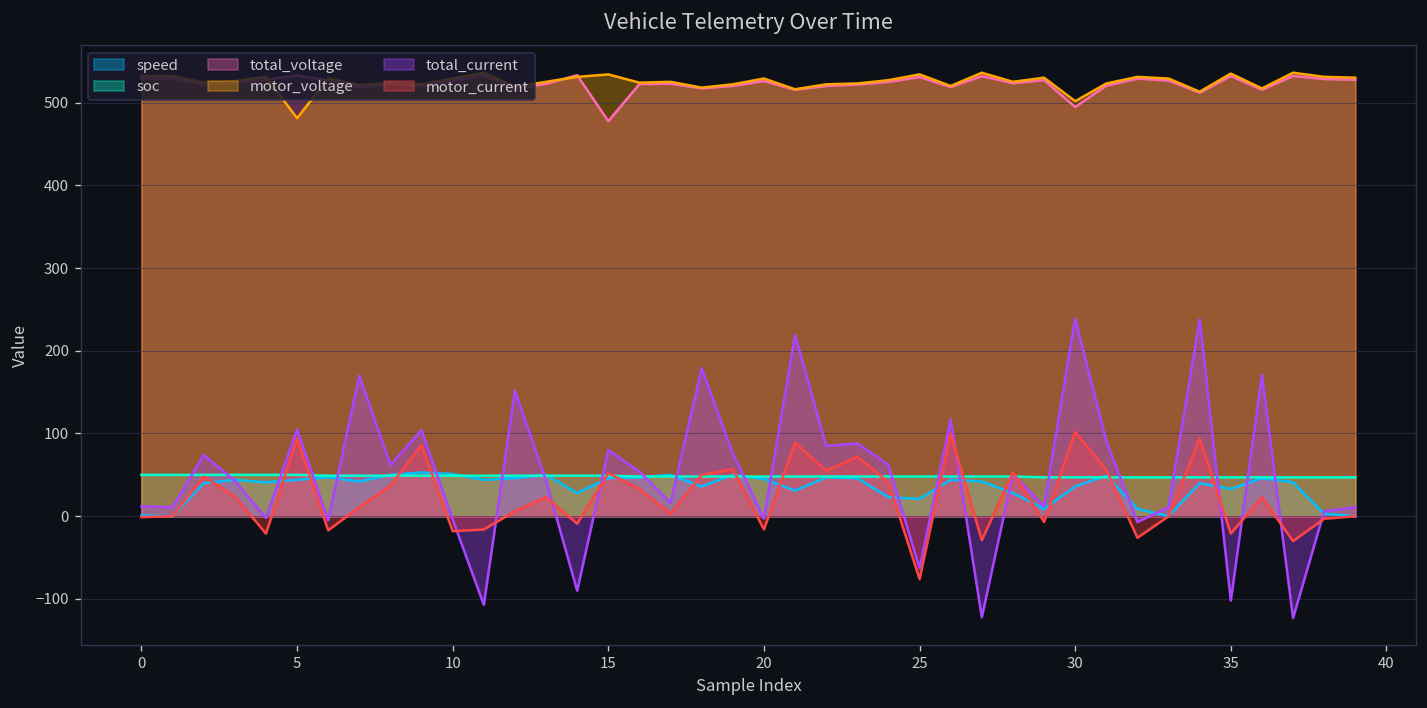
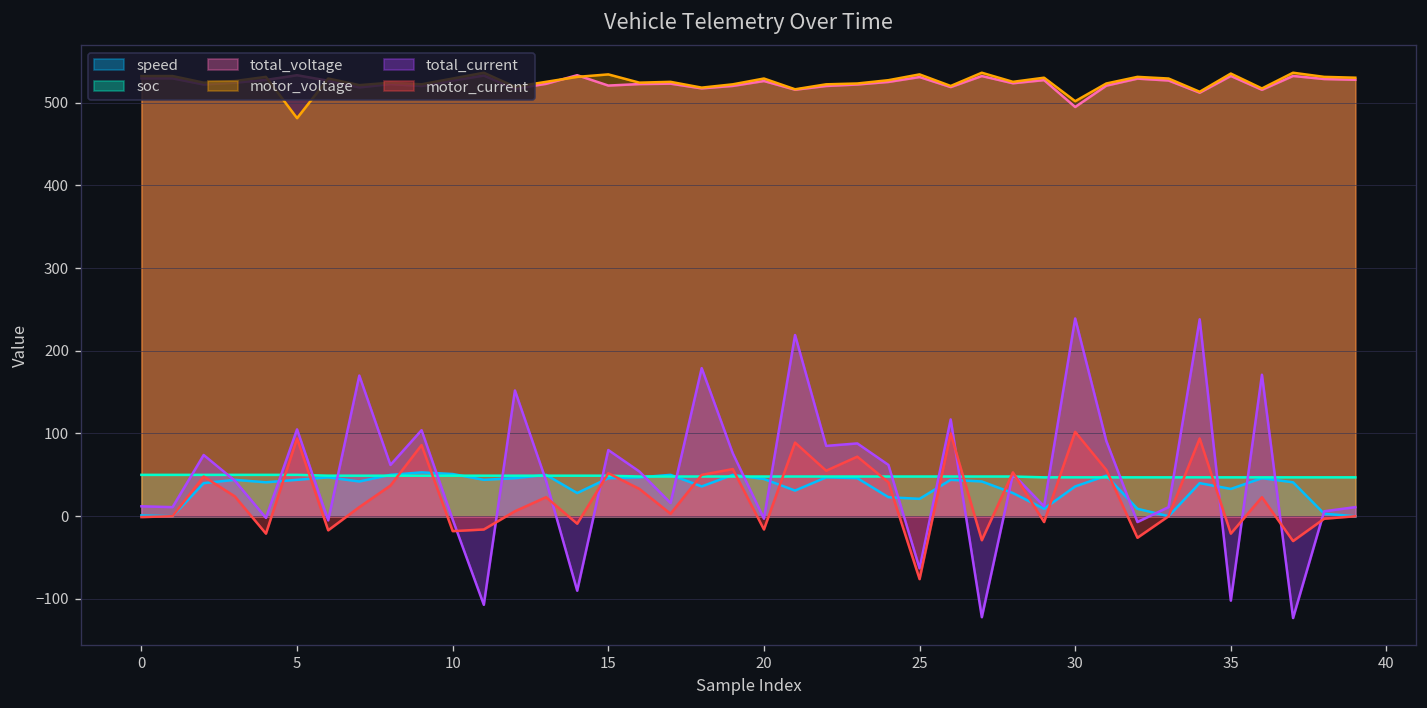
  {
    "total_voltage": {
-     "15": 480,
+     "15": 520,
      "30": 490
    },
    "motor_voltage": {
      "5": 480,
      "15": 530,
      "30": 500
    }
  }
